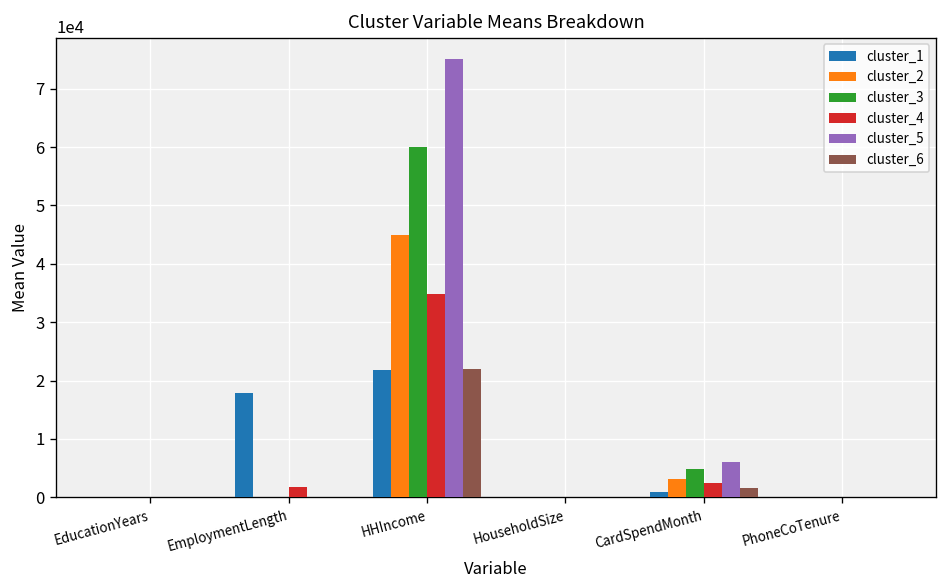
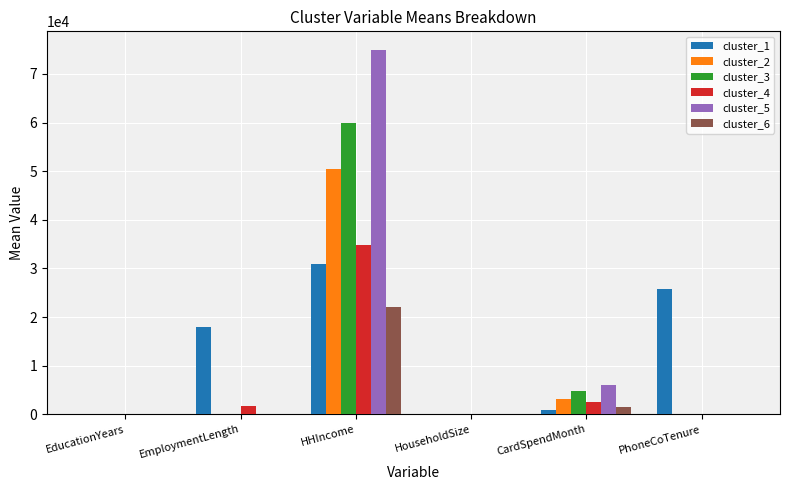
  {
    "cluster_1": {
      "EmploymentLength": 18000,
-     "HHIncome": 22000,
+     "HHIncome": 31000,
      "CardSpendMonth": 1000,
-     "PhoneCoTenure": 0
+     "PhoneCoTenure": 26000
    },
    "cluster_2": {
-     "HHIncome": 45000,
+     "HHIncome": 51000,
      "CardSpendMonth": 3000
    },
    "cluster_3": {
      "HHIncome": 60000,
      "CardSpendMonth": 5000
    },
    "cluster_4": {
      "EmploymentLength": 2000,
      "HHIncome": 35000,
      "CardSpendMonth": 3000
    },
    "cluster_5": {
      "HHIncome": 75000,
      "CardSpendMonth": 6000
    },
    "cluster_6": {
      "HHIncome": 22000,
      "CardSpendMonth": 2000
    }
  }
